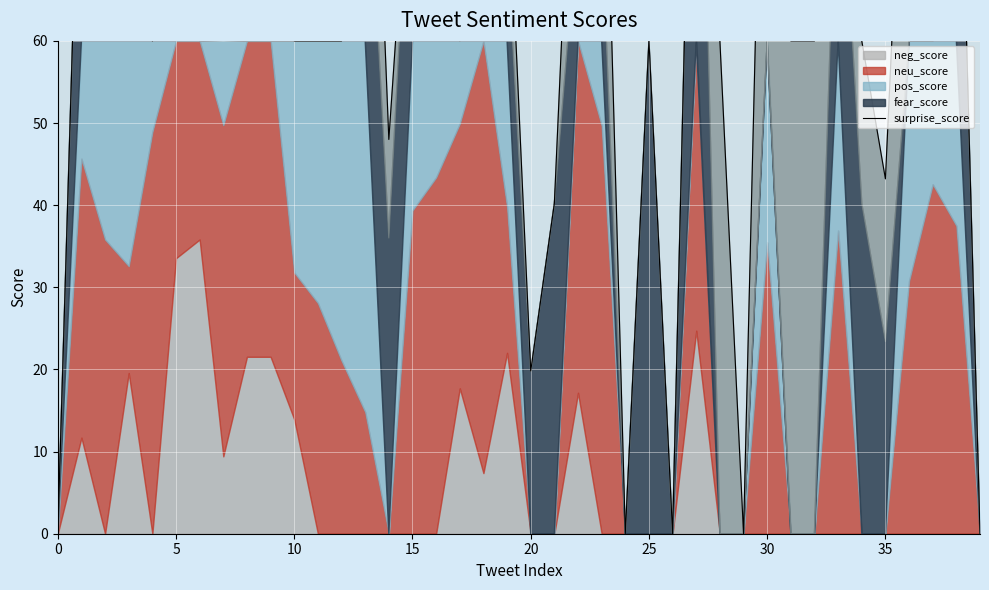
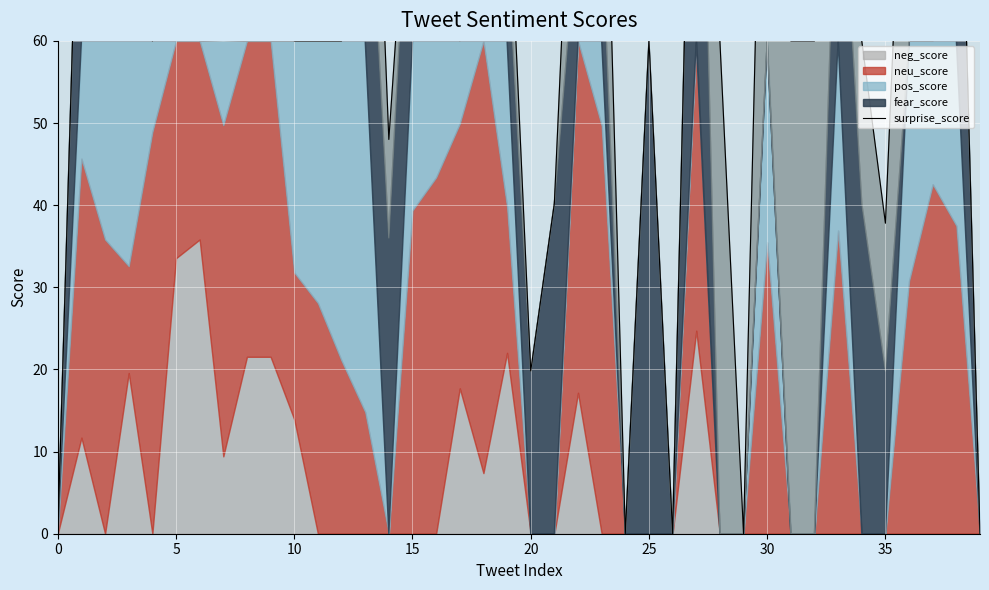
  {
    "neu_score": {
      "10": 18,
      "15": 39,
      "30": 35
    },
    "fear_score": {
-     "35": 23
+     "35": 20
    },
    "surprise_score": {
-     "35": 20
+     "35": 18
    }
  }
